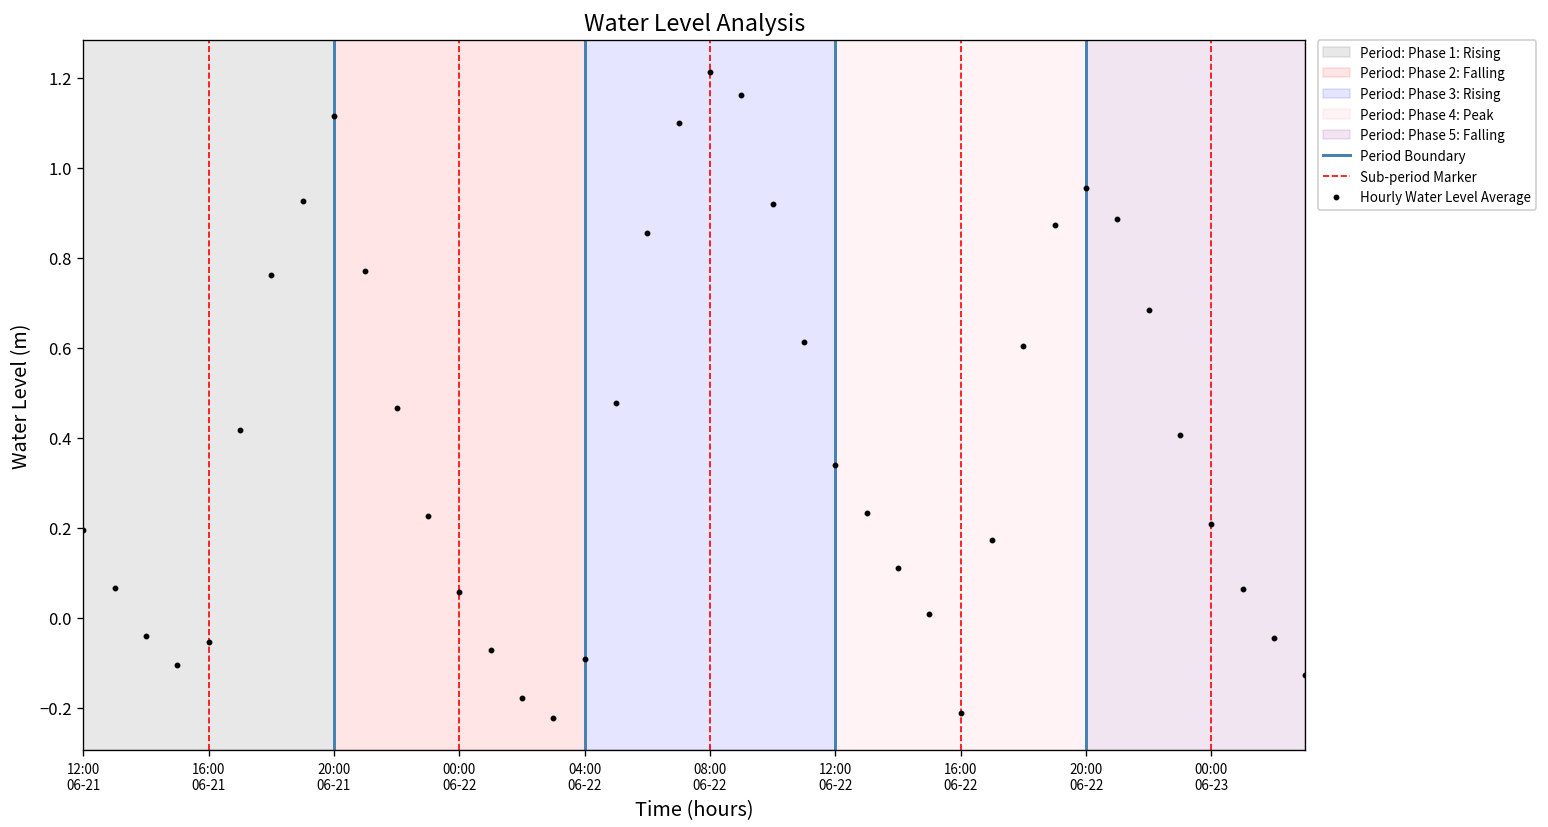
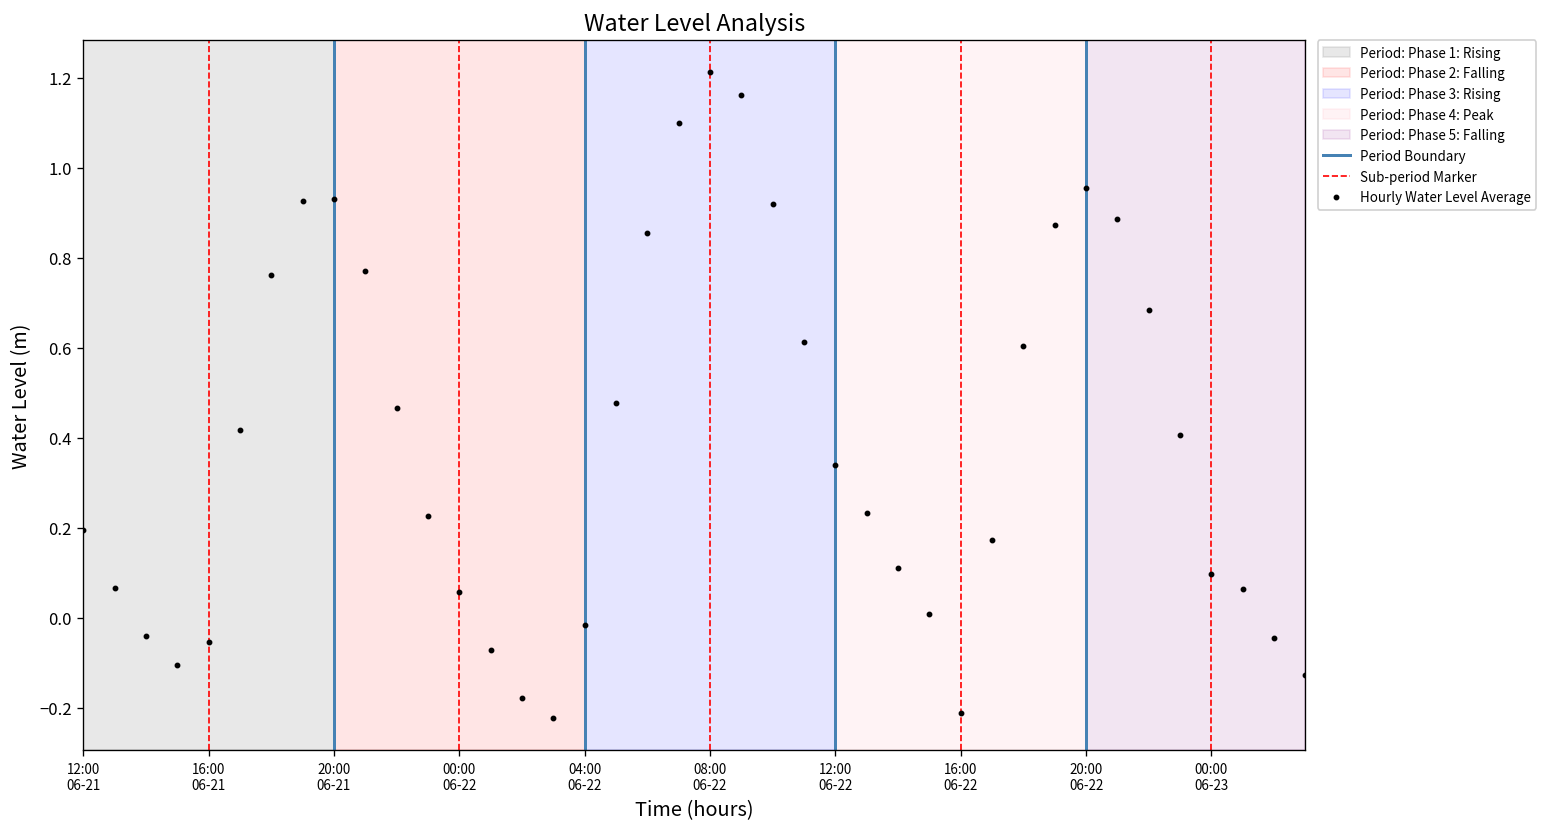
  {
    "12:00 06-21": 0.19,
    "16:00 06-21": -0.05,
-   "20:00 06-21": 1.11,
+   "20:00 06-21": 0.93,
    "00:00 06-22": 0.06,
-   "04:00 06-22": -0.09,
+   "04:00 06-22": -0.02,
    "08:00 06-22": 1.21,
    "12:00 06-22": 0.34,
    "16:00 06-22": -0.21,
    "20:00 06-22": 0.95,
-   "00:00 06-23": 0.21
+   "00:00 06-23": 0.10
  }
